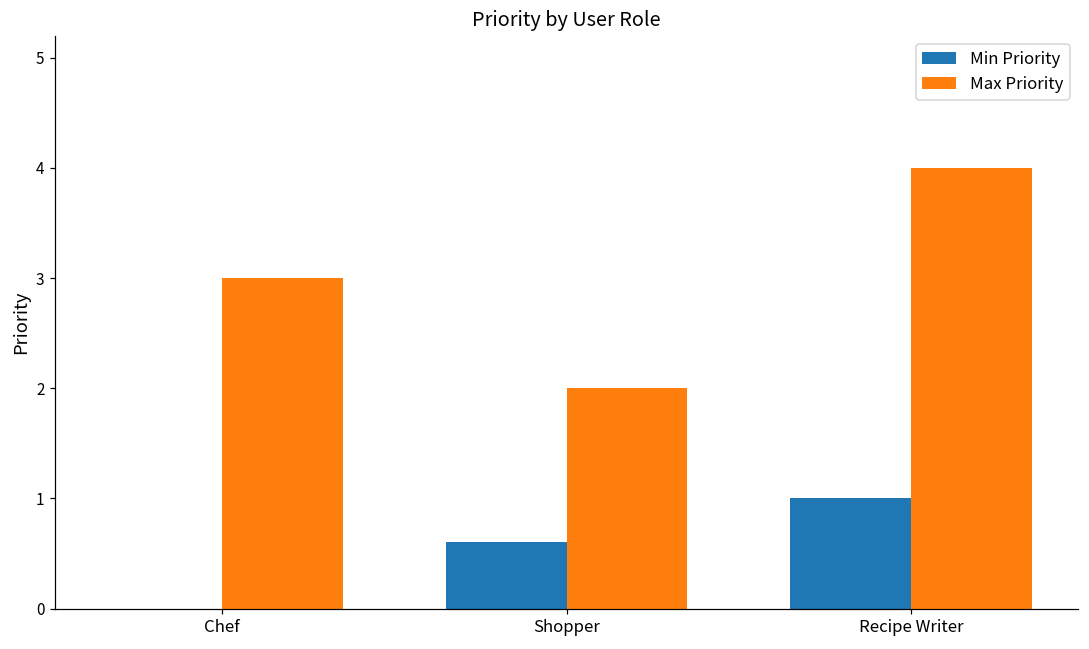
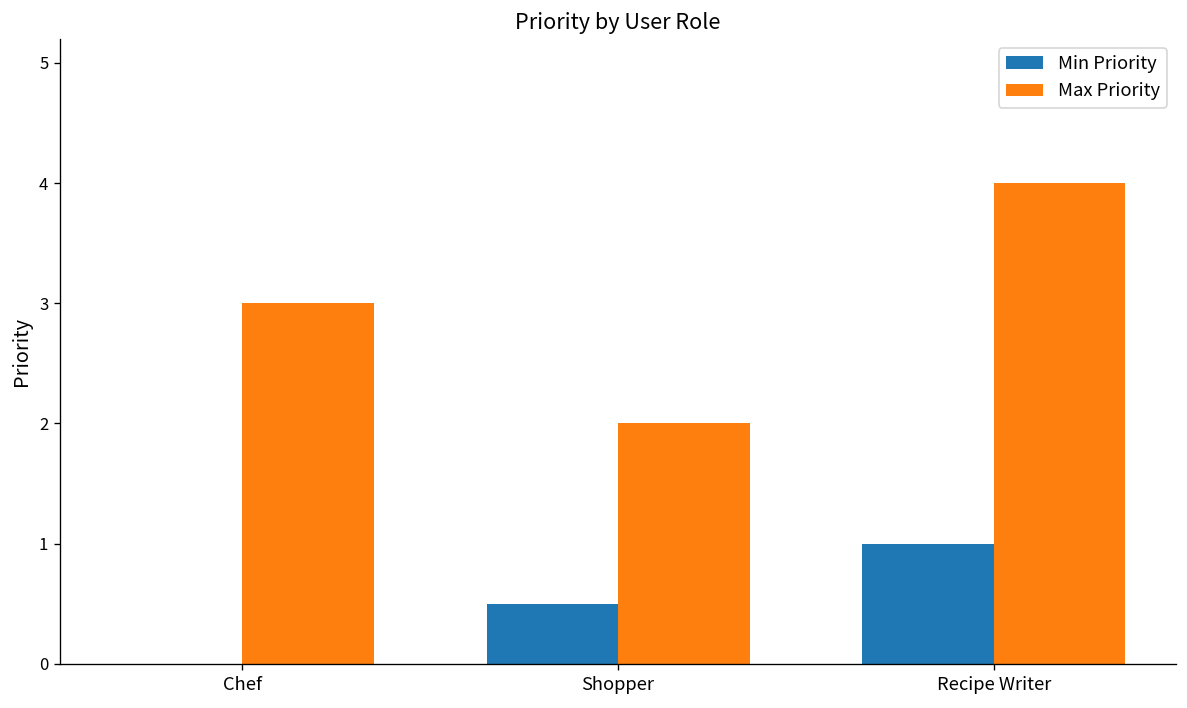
  {
    "Min Priority": {
      "Chef": 0.0,
-     "Shopper": 0.6,
+     "Shopper": 0.5,
      "Recipe Writer": 1.0
    },
    "Max Priority": {
      "Chef": 3.0,
      "Shopper": 2.0,
      "Recipe Writer": 4.0
    }
  }
